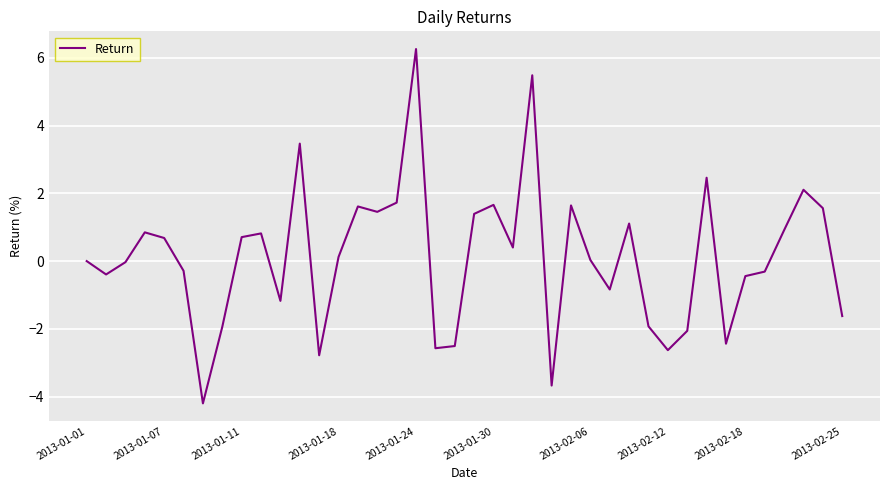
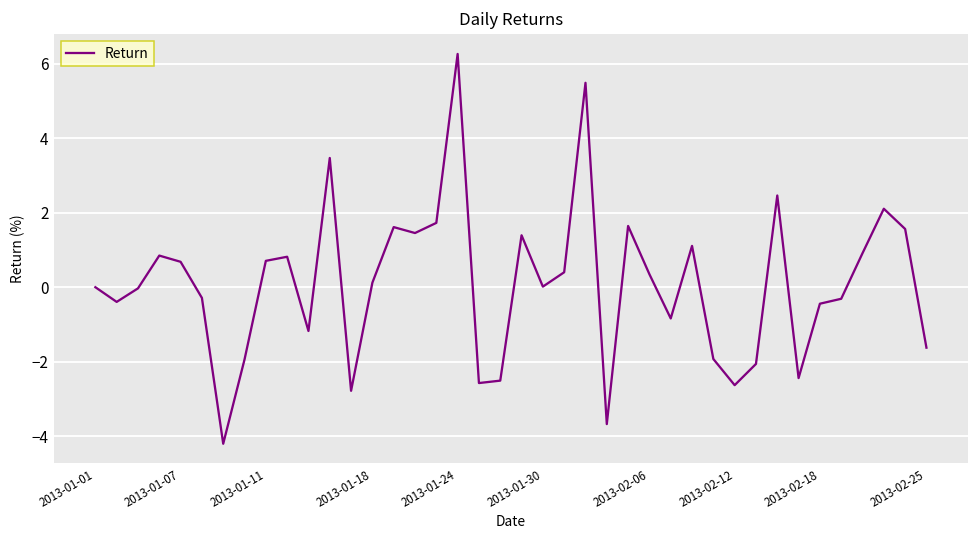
  {
    "2013-01-01": 0.0,
    "2013-01-07": 0.7,
    "2013-01-11": 0.7,
    "2013-01-18": 0.1,
    "2013-01-24": 6.3,
-   "2013-01-30": 1.7,
-   "2013-02-06": 0.0,
+   "2013-01-30": 0.0,
+   "2013-02-06": 0.3,
    "2013-02-12": -2.6,
    "2013-02-18": -0.4,
    "2013-02-25": -1.6
  }
